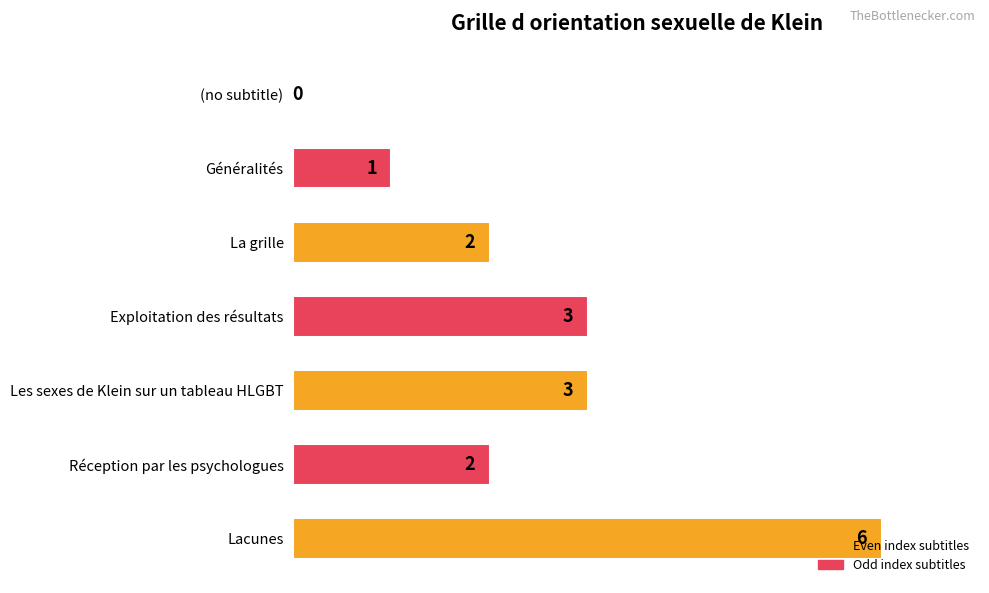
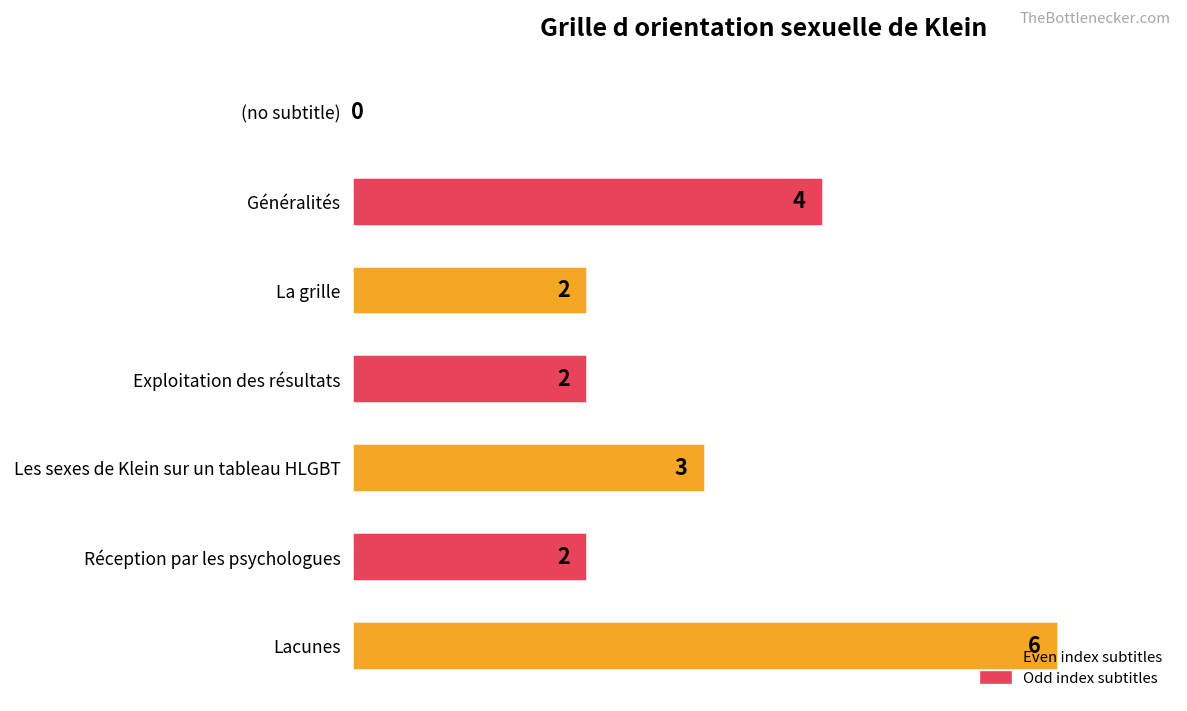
  {
    "(no subtitle)": 0,
-   "Généralités": 1,
+   "Généralités": 4,
    "La grille": 2,
-   "Exploitation des résultats": 3,
+   "Exploitation des résultats": 2,
    "Les sexes de Klein sur un tableau HLGBT": 3,
    "Réception par les psychologues": 2,
    "Lacunes": 6
  }
